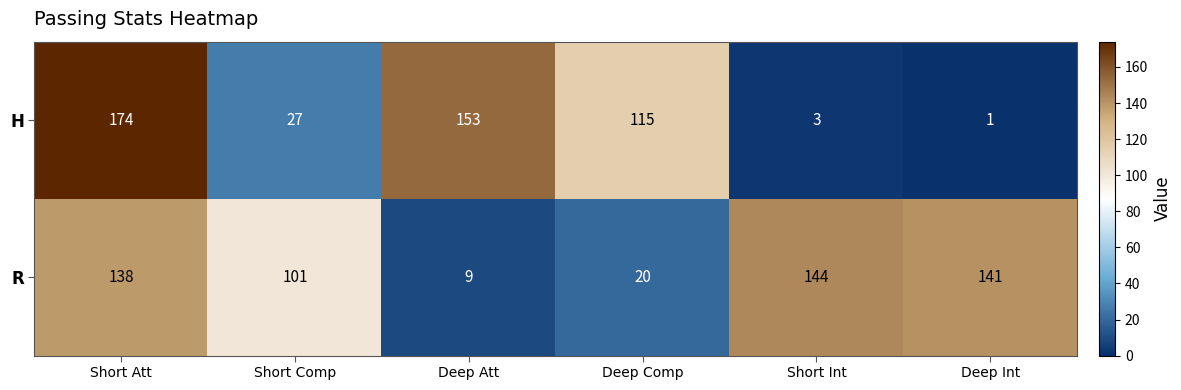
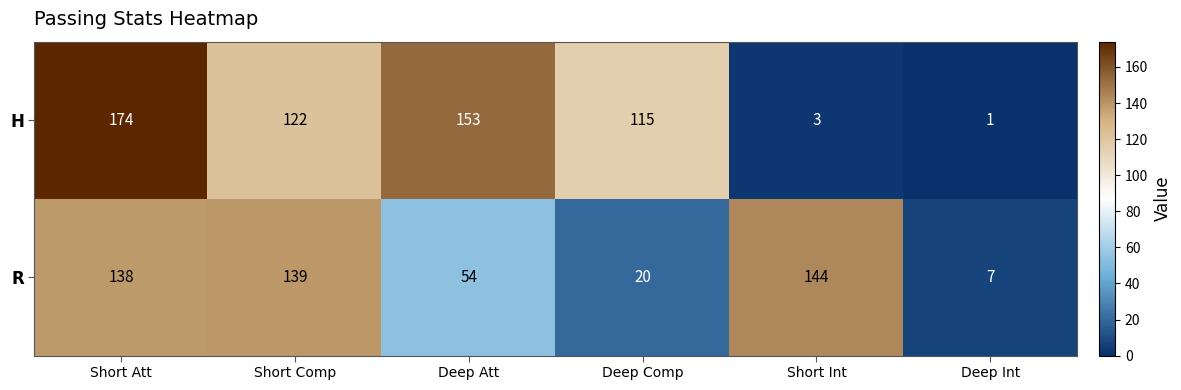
  {
    "H": {
      "Short Att": 174,
-     "Short Comp": 27,
+     "Short Comp": 122,
      "Deep Att": 153,
      "Deep Comp": 115,
      "Short Int": 3,
      "Deep Int": 1
    },
    "R": {
      "Short Att": 138,
-     "Short Comp": 101,
-     "Deep Att": 9,
+     "Short Comp": 139,
+     "Deep Att": 54,
      "Deep Comp": 20,
      "Short Int": 144,
-     "Deep Int": 141
+     "Deep Int": 7
    }
  }
